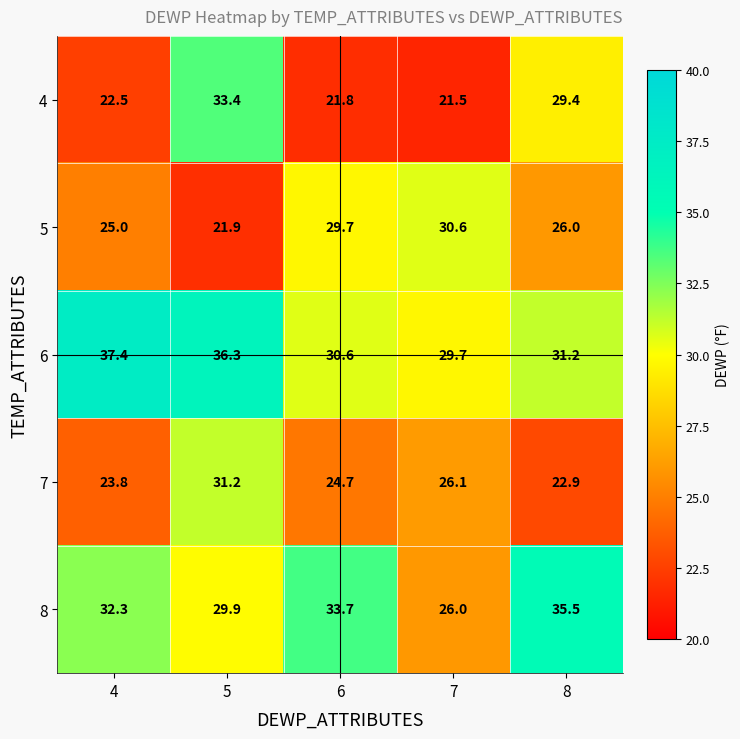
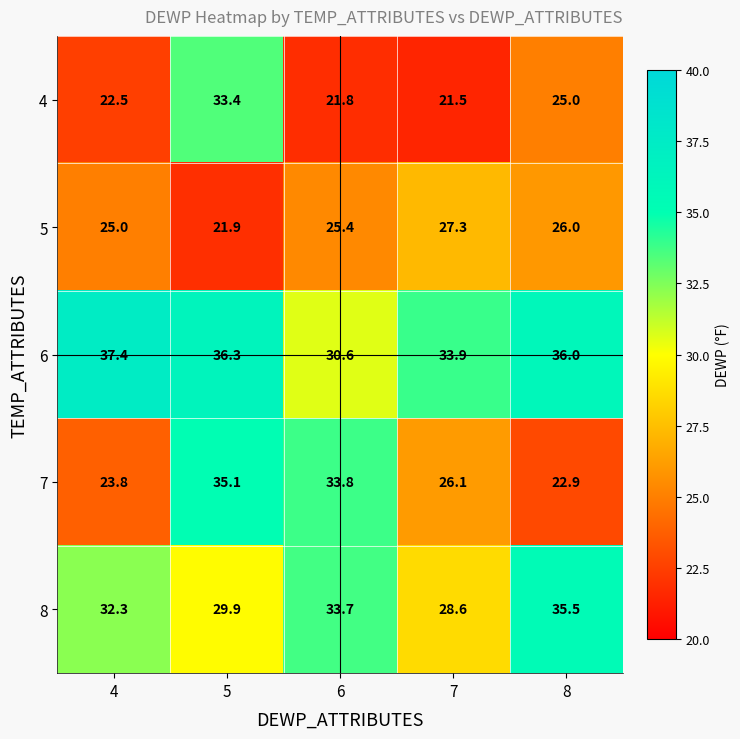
  {
    "4": {
      "4": 22.5,
      "5": 33.4,
      "6": 21.8,
      "7": 21.5,
-     "8": 29.4
+     "8": 25.0
    },
    "5": {
      "4": 25.0,
      "5": 21.9,
-     "6": 29.7,
-     "7": 30.6,
+     "6": 25.4,
+     "7": 27.3,
      "8": 26.0
    },
    "6": {
      "4": 37.4,
      "5": 36.3,
      "6": 30.6,
-     "7": 29.7,
-     "8": 31.2
+     "7": 33.9,
+     "8": 36.0
    },
    "7": {
      "4": 23.8,
-     "5": 31.2,
-     "6": 24.7,
+     "5": 35.1,
+     "6": 33.8,
      "7": 26.1,
      "8": 22.9
    },
    "8": {
      "4": 32.3,
      "5": 29.9,
      "6": 33.7,
-     "7": 26.0,
+     "7": 28.6,
      "8": 35.5
    }
  }
